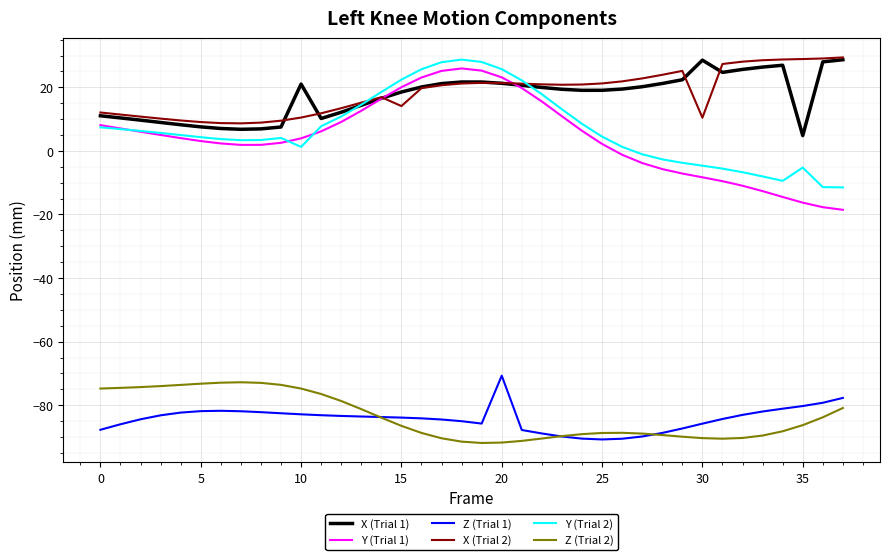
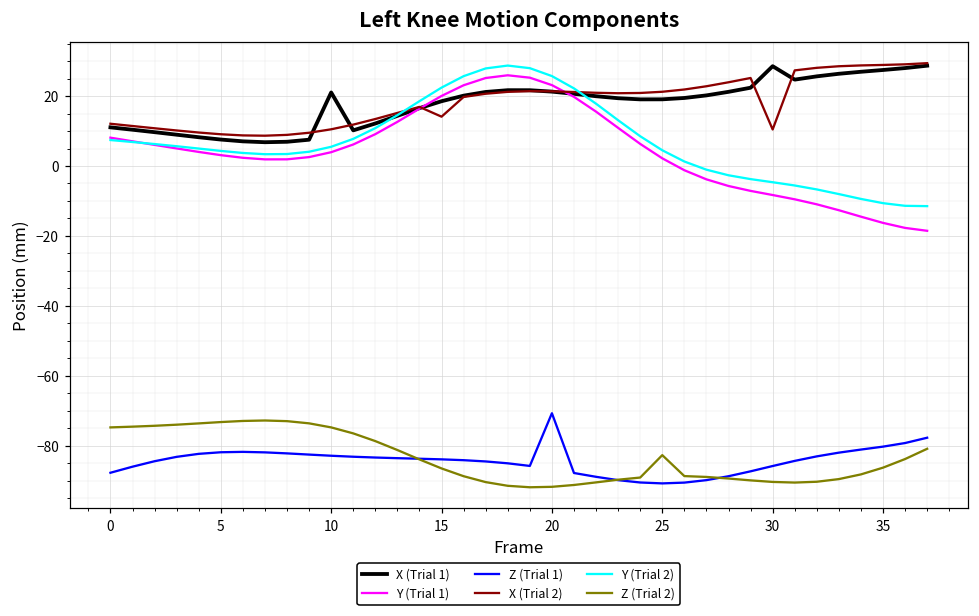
  {
    "X (Trial 1)": {
      "0": 11,
      "5": 8,
      "10": 21,
      "15": 19,
      "25": 19,
      "30": 29,
-     "35": 5
+     "35": 27
    },
    "Y (Trial 1)": {
      "5": 3,
      "10": 4,
      "15": 20,
      "20": 23,
      "25": 2,
      "30": -8,
      "35": -16
    },
    "Z (Trial 1)": {
      "0": -88,
      "5": -82,
      "10": -83,
      "15": -84,
      "20": -71,
      "25": -91,
      "30": -86,
      "35": -80
    },
    "X (Trial 2)": {
      "0": 12,
      "5": 9,
      "10": 10,
      "15": 14,
      "25": 21,
      "30": 10,
      "35": 29
    },
    "Y (Trial 2)": {
      "5": 4,
-     "10": 1,
+     "10": 5,
      "15": 22,
      "20": 26,
      "25": 4,
      "30": -5,
-     "35": -5
+     "35": -11
    },
    "Z (Trial 2)": {
      "0": -75,
      "5": -73,
      "10": -75,
      "15": -86,
      "20": -92,
-     "25": -89,
+     "25": -83,
      "30": -90,
      "35": -86
    }
  }
